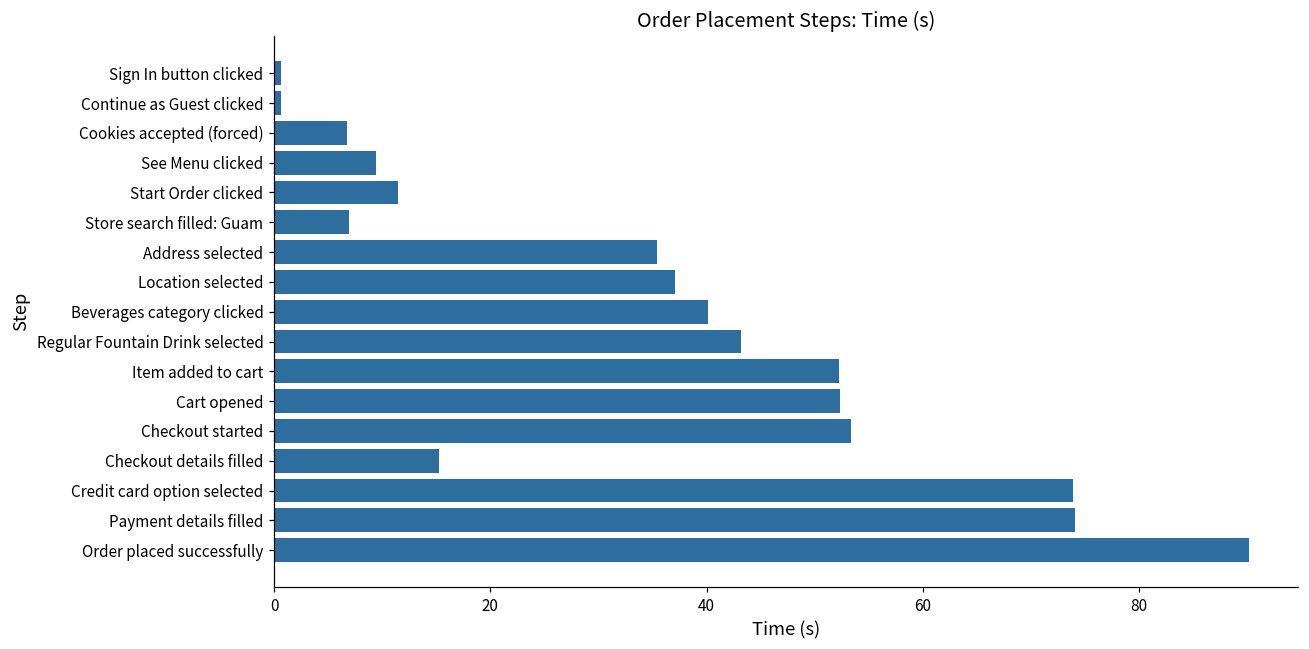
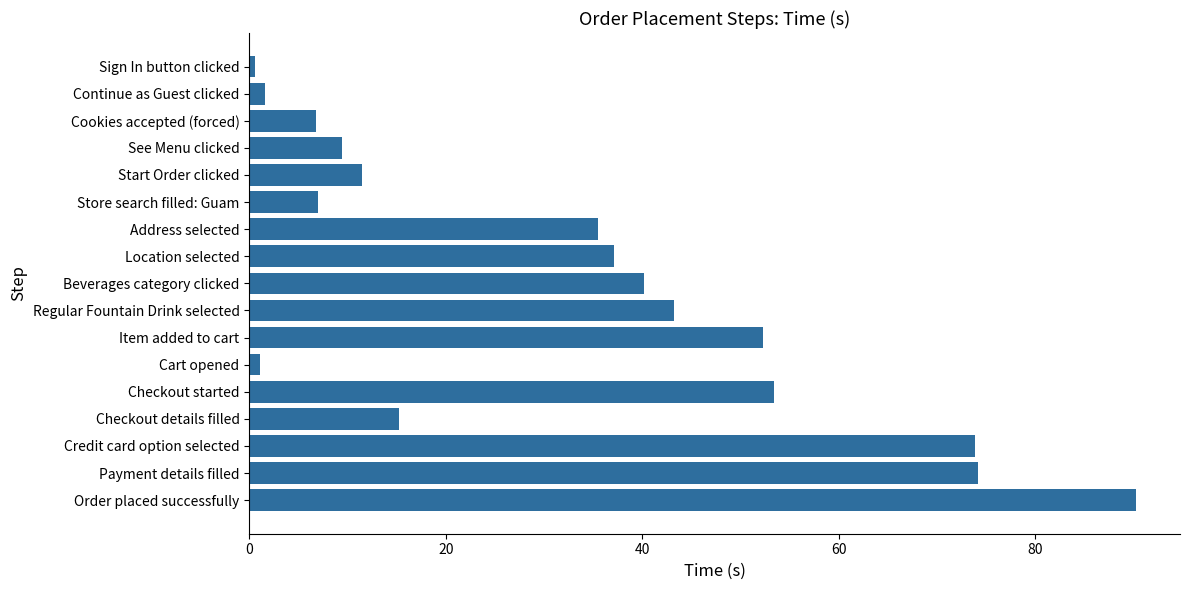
  {
    "Sign In button clicked": 1,
-   "Continue as Guest clicked": 1,
+   "Continue as Guest clicked": 2,
    "Cookies accepted (forced)": 7,
    "See Menu clicked": 9,
    "Start Order clicked": 11,
    "Store search filled: Guam": 7,
    "Address selected": 35,
    "Location selected": 37,
    "Beverages category clicked": 40,
    "Regular Fountain Drink selected": 43,
    "Item added to cart": 52,
-   "Cart opened": 52,
+   "Cart opened": 1,
    "Checkout started": 53,
    "Checkout details filled": 15,
    "Credit card option selected": 74,
    "Payment details filled": 74,
    "Order placed successfully": 90
  }
